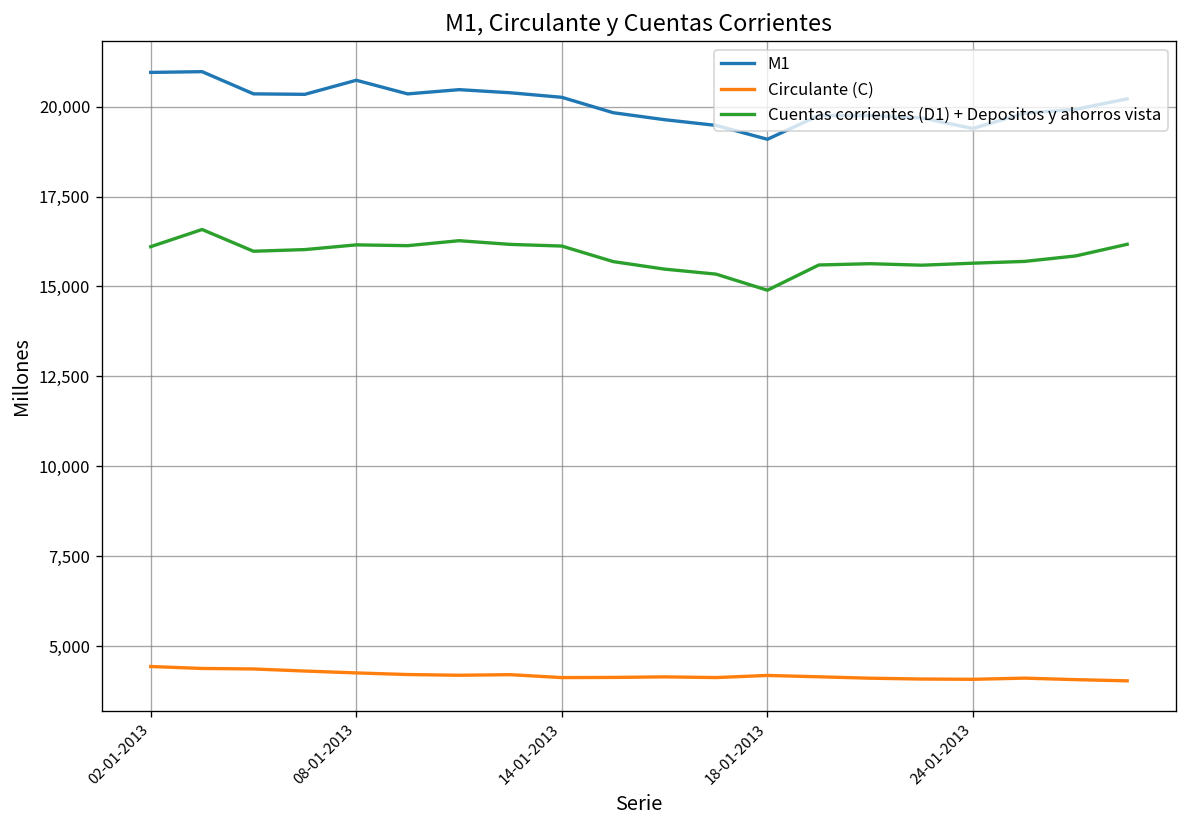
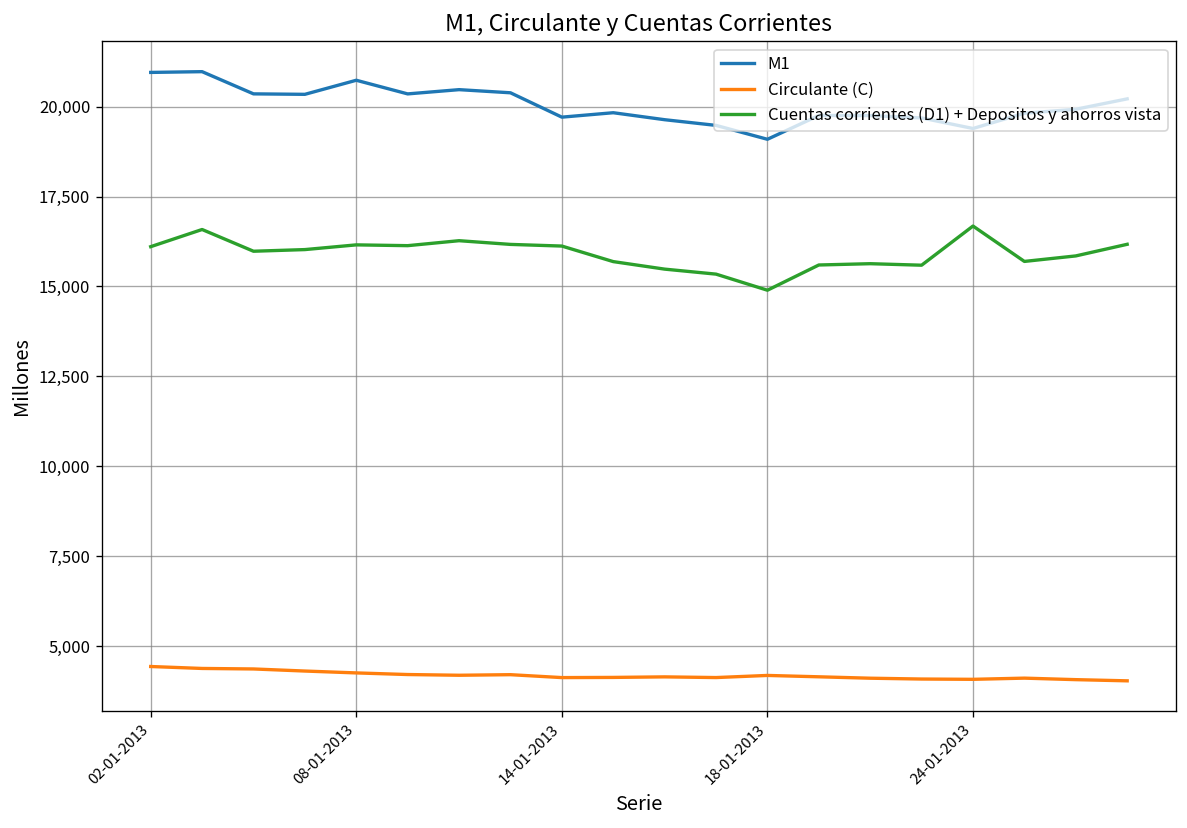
  {
    "M1": {
      "02-01-2013": "20,900",
      "08-01-2013": "20,700",
-     "14-01-2013": "20,300",
+     "14-01-2013": "19,700",
      "18-01-2013": "19,100"
    },
    "Circulante (C)": {
      "02-01-2013": "4,400",
      "08-01-2013": "4,300",
      "14-01-2013": "4,100",
      "18-01-2013": "4,200",
      "24-01-2013": "4,100"
    },
    "Cuentas corrientes (D1) + Depositos y ahorros vista": {
      "02-01-2013": "16,100",
      "08-01-2013": "16,200",
      "14-01-2013": "16,100",
      "18-01-2013": "14,900",
-     "24-01-2013": "15,600"
+     "24-01-2013": "16,700"
    }
  }
